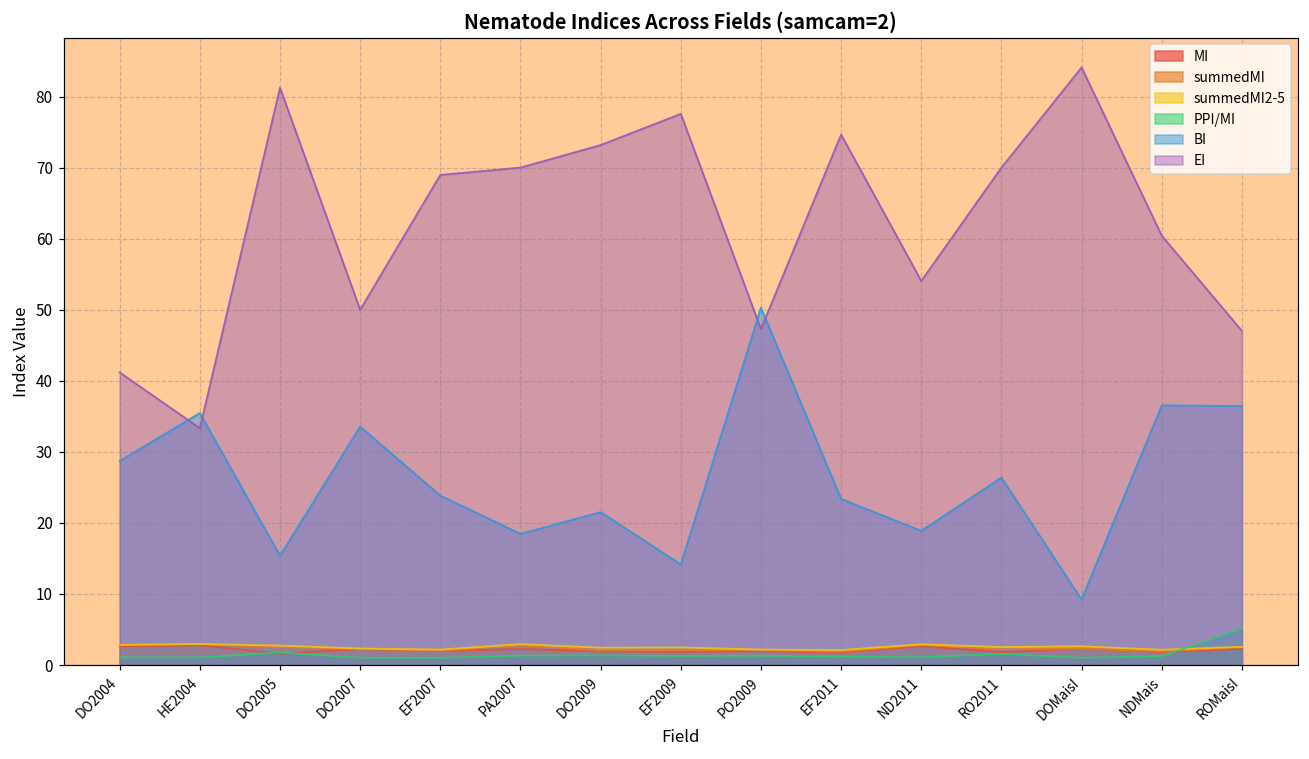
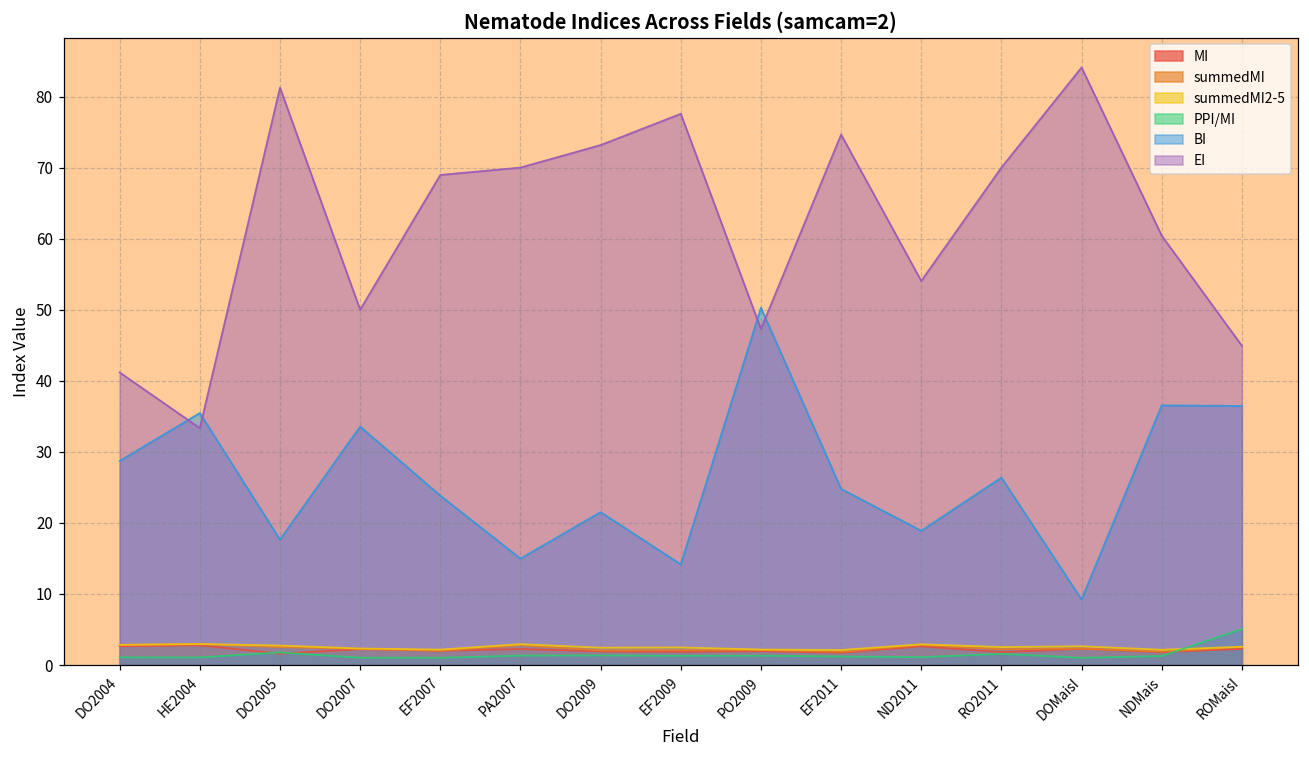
  {
    "PPI/MI": {
      "DO2004": 1,
      "HE2004": 1,
      "DO2007": 1,
      "EF2007": 1,
      "PA2007": 1,
      "DO2009": 1,
      "EF2009": 1,
      "PO2009": 1,
      "EF2011": 1,
      "ND2011": 1,
      "DOMaisI": 1,
      "NDMais": 1,
      "ROMaisI": 5
    },
    "BI": {
      "DO2004": 29,
      "HE2004": 35,
-     "DO2005": 15,
+     "DO2005": 18,
      "DO2007": 34,
      "EF2007": 24,
-     "PA2007": 18,
+     "PA2007": 15,
      "DO2009": 22,
      "EF2009": 14,
      "PO2009": 50,
-     "EF2011": 23,
+     "EF2011": 25,
      "ND2011": 19,
      "RO2011": 26,
      "DOMaisI": 9,
      "NDMais": 37,
      "ROMaisI": 36
    },
    "EI": {
      "DO2004": 41,
      "HE2004": 33,
      "DO2005": 81,
      "DO2007": 50,
      "EF2007": 69,
      "PA2007": 70,
      "DO2009": 73,
      "EF2009": 78,
      "PO2009": 47,
      "EF2011": 75,
      "ND2011": 54,
      "RO2011": 70,
      "DOMaisI": 84,
      "NDMais": 60,
-     "ROMaisI": 47
+     "ROMaisI": 45
    }
  }
